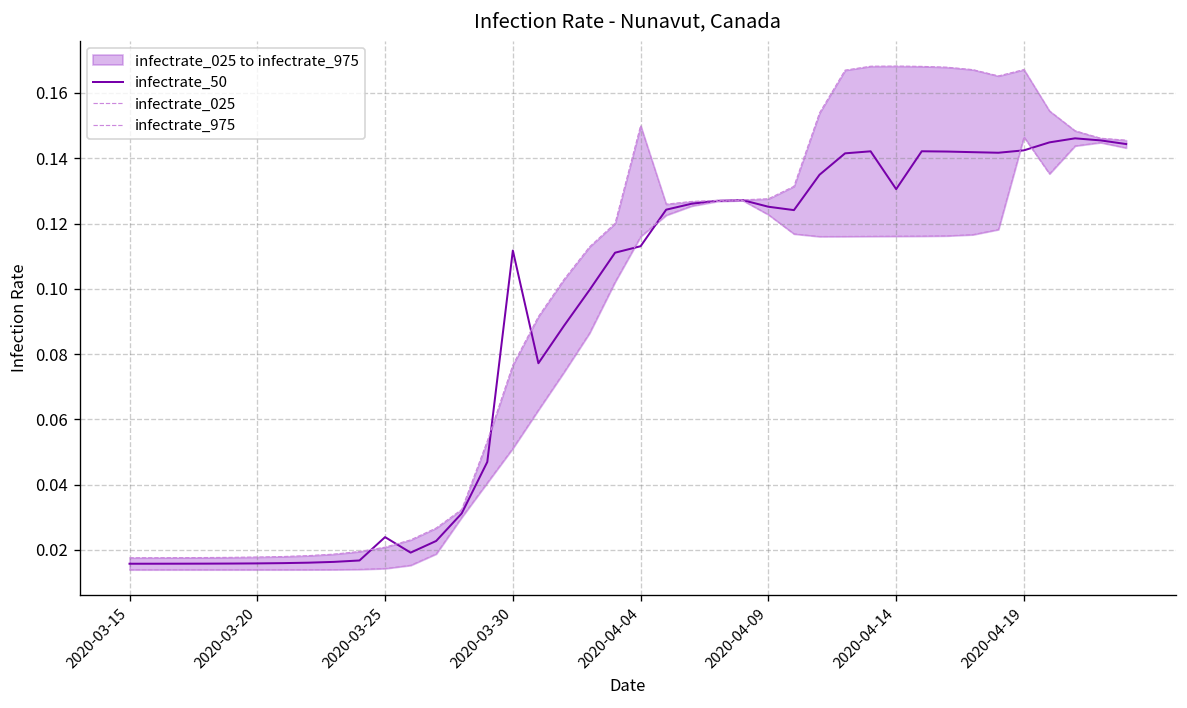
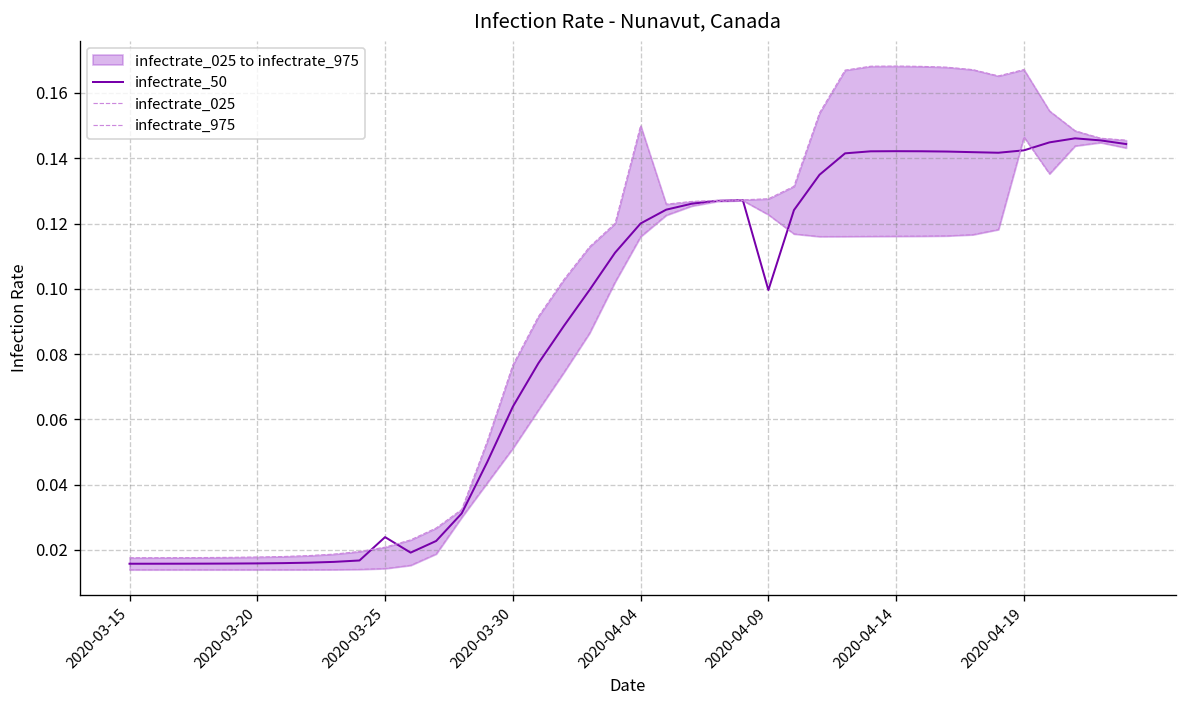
  {
    "infectrate_50": {
      "2020-03-15": 0.016,
      "2020-03-20": 0.016,
      "2020-03-25": 0.024,
-     "2020-03-30": 0.112,
-     "2020-04-04": 0.113,
-     "2020-04-09": 0.125,
-     "2020-04-14": 0.131,
+     "2020-03-30": 0.064,
+     "2020-04-04": 0.120,
+     "2020-04-09": 0.100,
+     "2020-04-14": 0.142,
      "2020-04-19": 0.142
    },
    "infectrate_025": {
      "2020-03-15": 0.014,
      "2020-03-20": 0.014,
      "2020-03-25": 0.014,
      "2020-03-30": 0.051,
      "2020-04-04": 0.116,
      "2020-04-09": 0.123,
      "2020-04-14": 0.116,
      "2020-04-19": 0.146
    },
    "infectrate_025 to infectrate_975": {
      "2020-03-15": 0.018,
      "2020-03-20": 0.018,
      "2020-03-25": 0.021,
      "2020-03-30": 0.077,
      "2020-04-04": 0.150,
      "2020-04-09": 0.128,
      "2020-04-14": 0.168,
      "2020-04-19": 0.167
    }
  }
